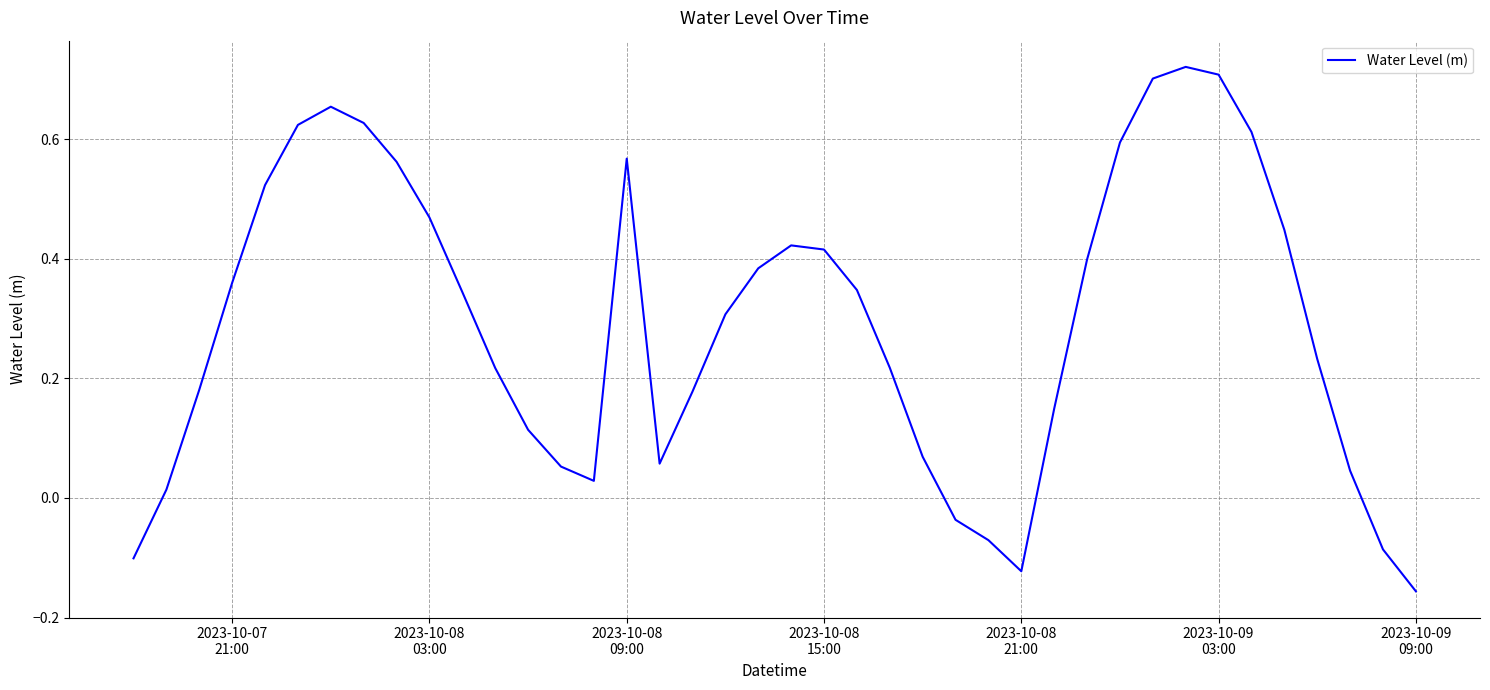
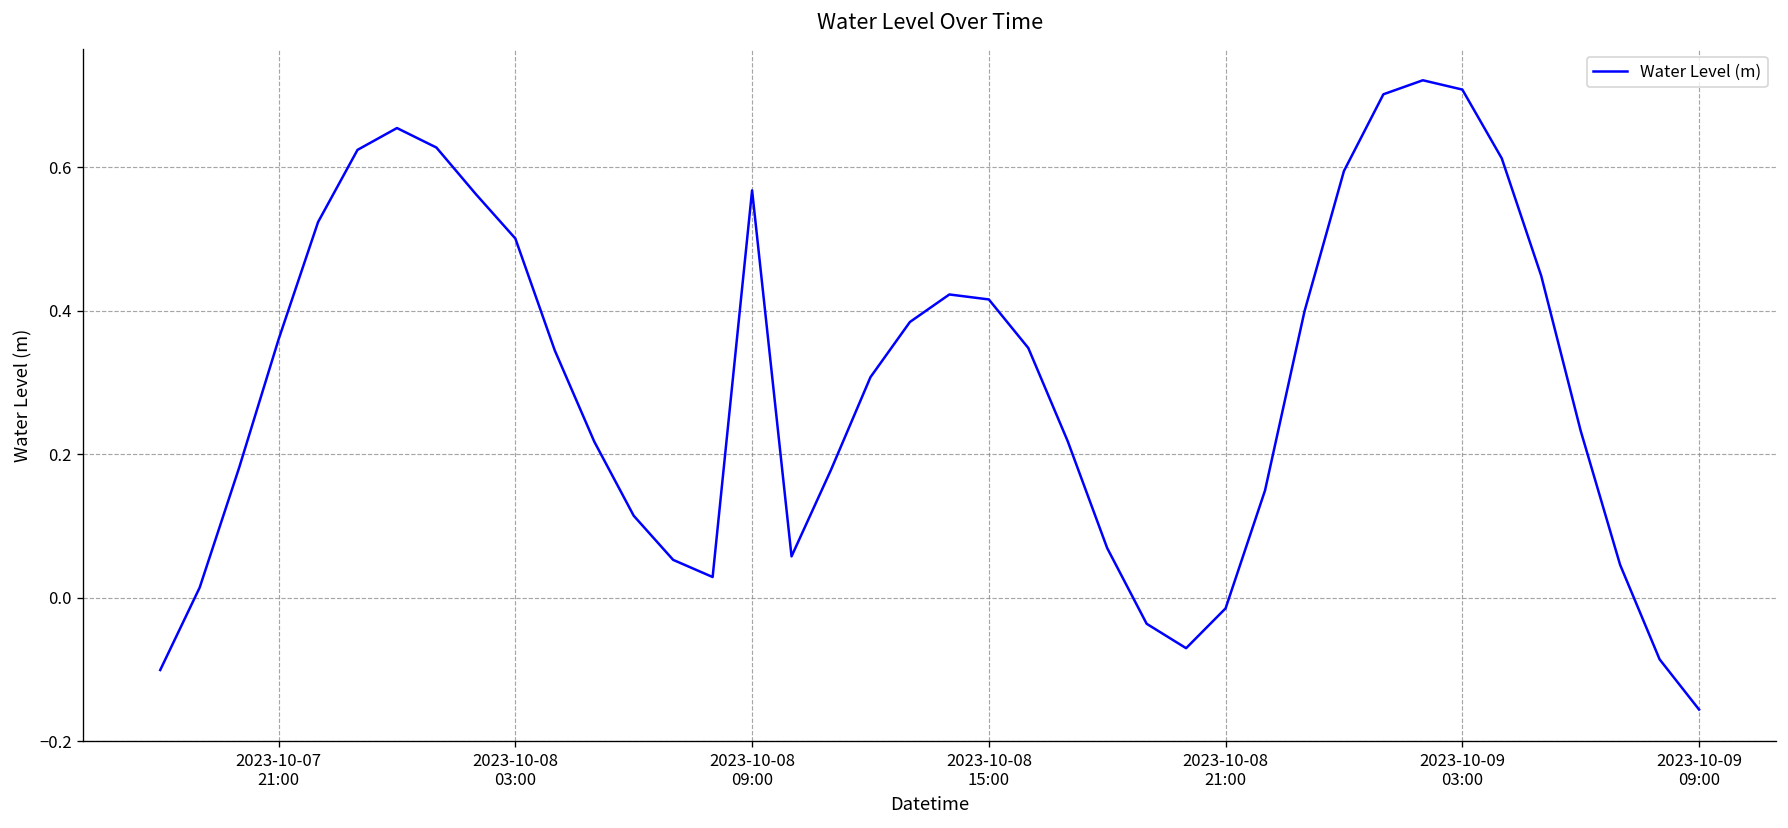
  {
    "2023-10-07 21:00": 0.36,
-   "2023-10-08 03:00": 0.47,
+   "2023-10-08 03:00": 0.50,
    "2023-10-08 09:00": 0.57,
    "2023-10-08 15:00": 0.42,
-   "2023-10-08 21:00": -0.12,
+   "2023-10-08 21:00": -0.02,
    "2023-10-09 03:00": 0.71,
    "2023-10-09 09:00": -0.16
  }
